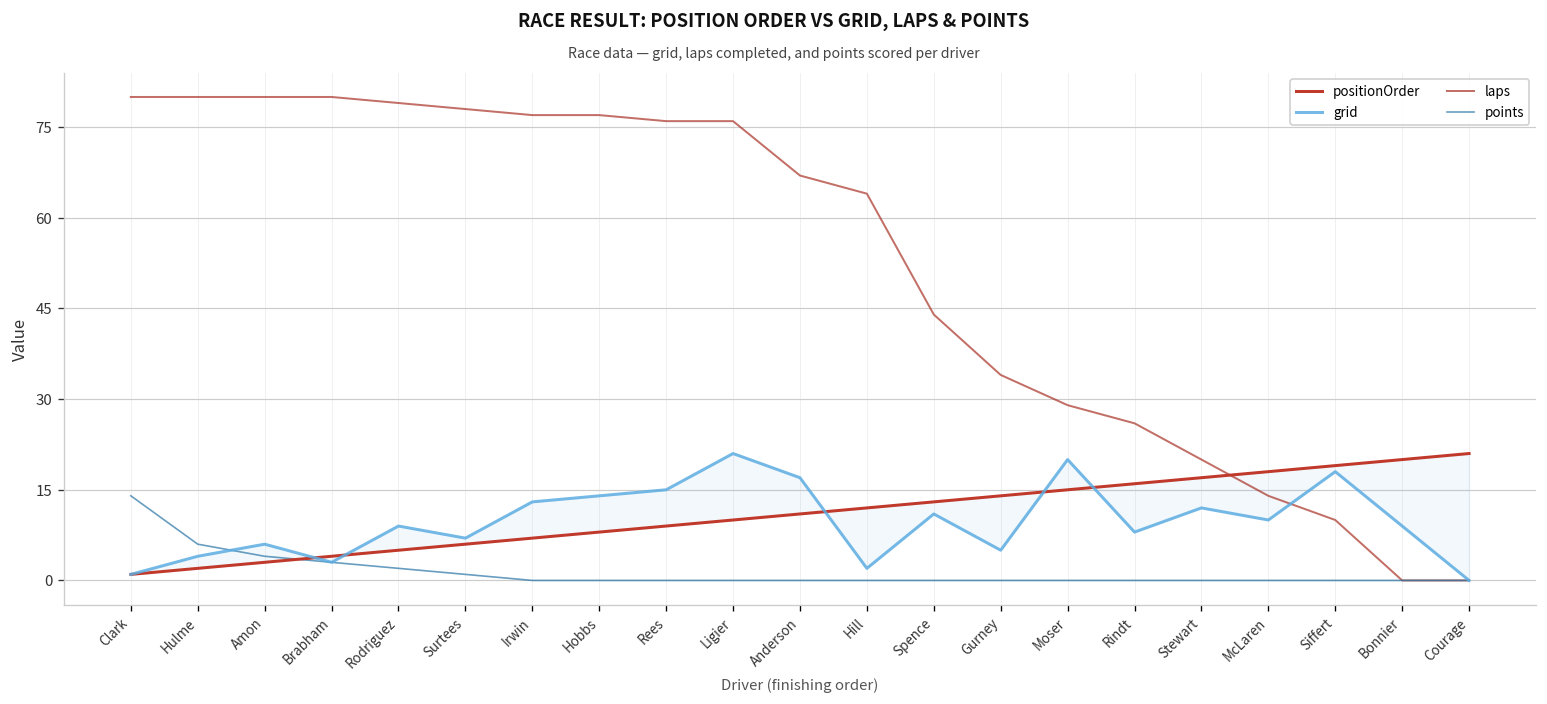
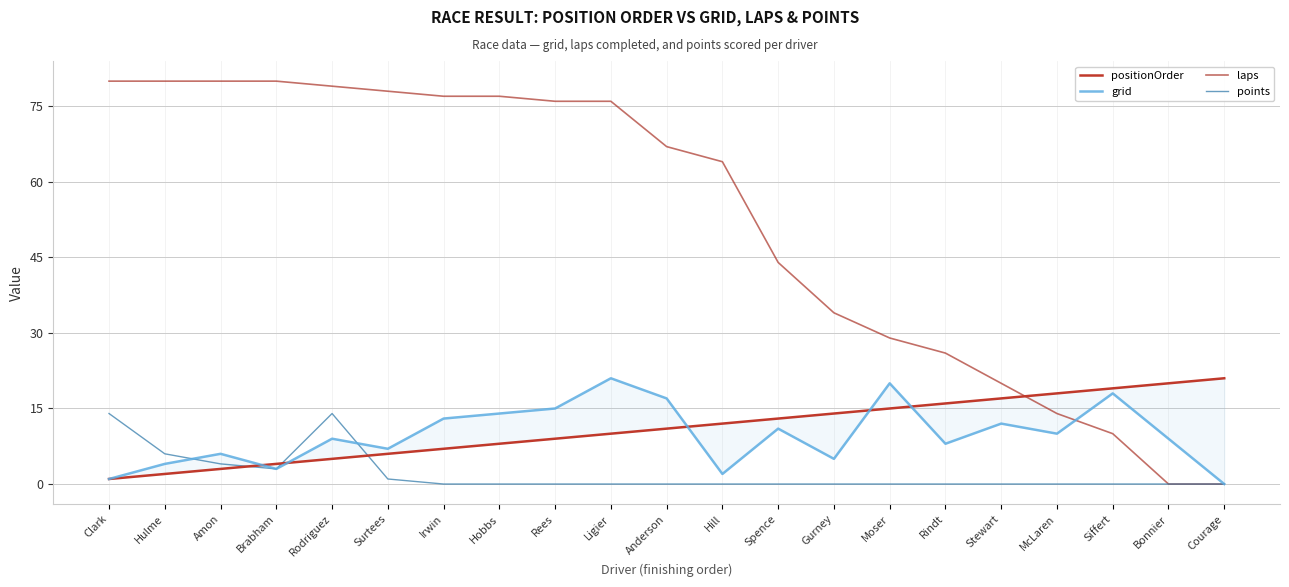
  {
    "points": {
      "Clark": 14,
      "Hulme": 6,
      "Amon": 4,
-     "Rodriguez": 2,
+     "Rodriguez": 14,
      "Surtees": 1,
      "Irwin": 0,
      "Hobbs": 0,
      "Rees": 0,
      "Ligier": 0,
      "Anderson": 0,
      "Hill": 0,
      "Spence": 0,
      "Gurney": 0,
      "Moser": 0,
      "Rindt": 0,
      "Stewart": 0,
      "McLaren": 0,
      "Siffert": 0
    }
  }
